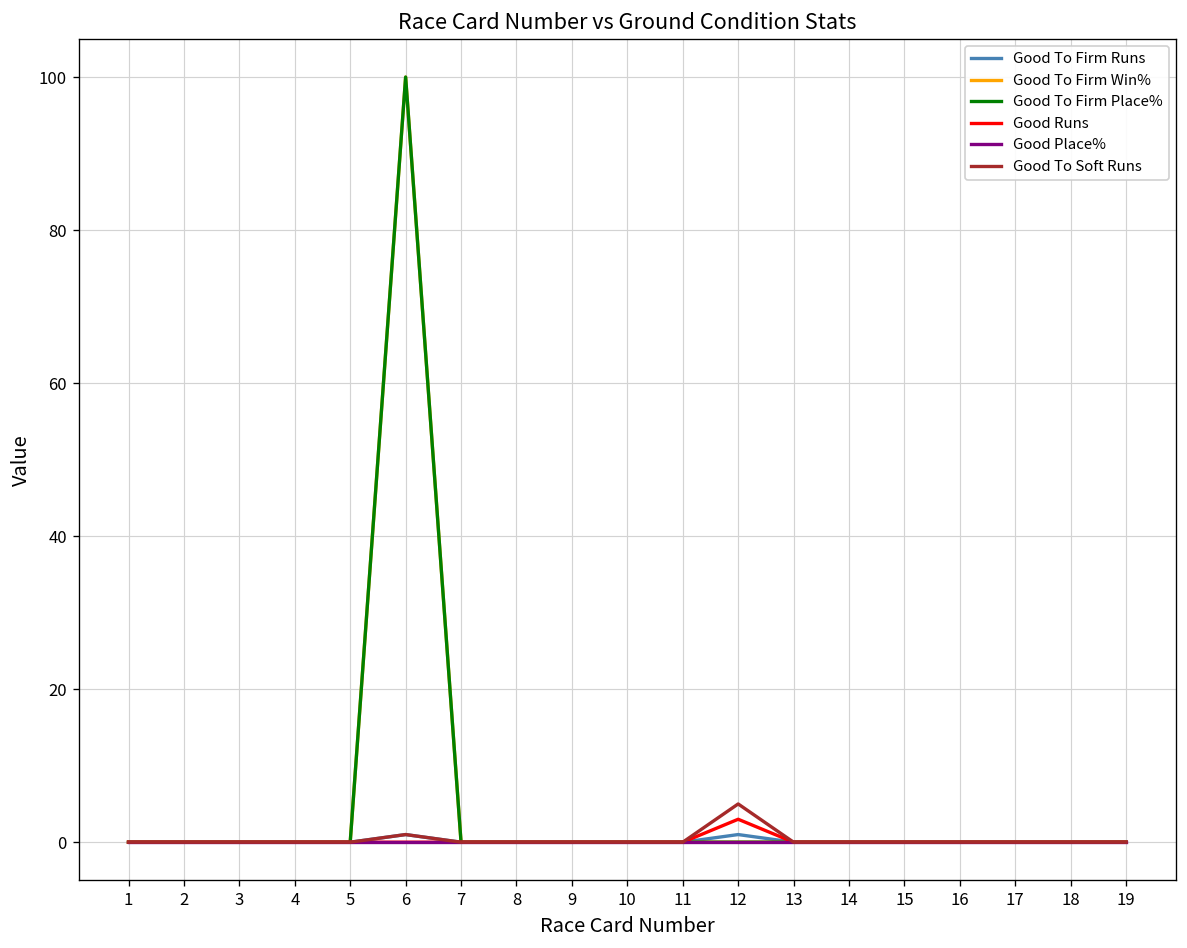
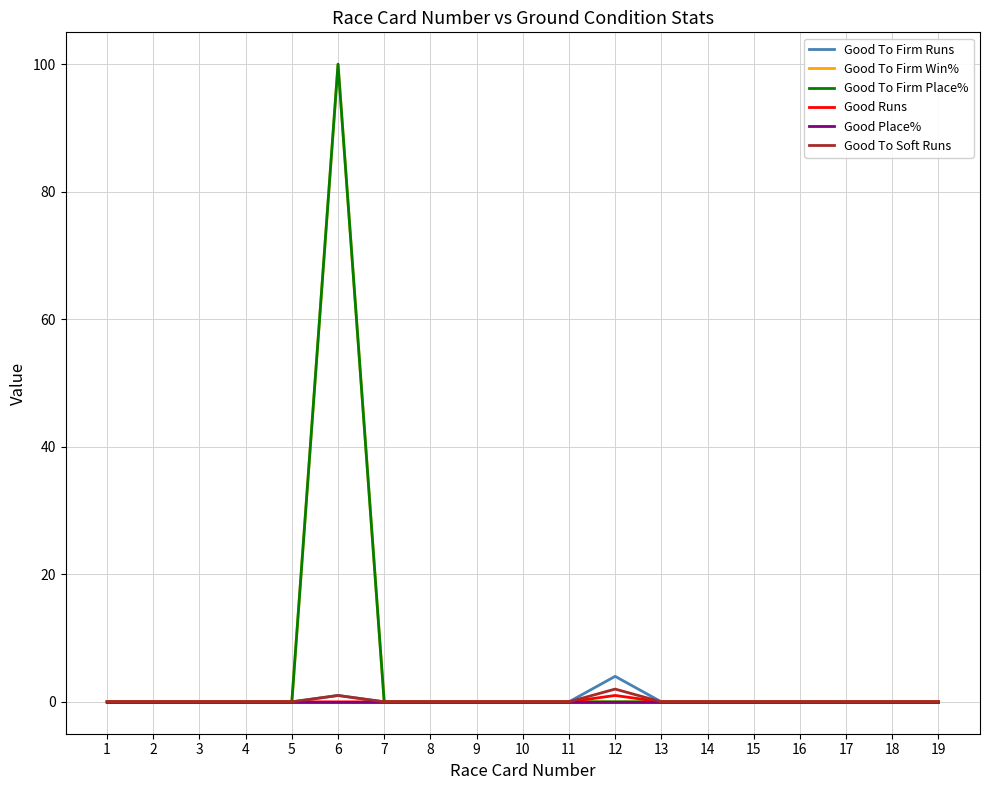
  {
    "Good To Firm Runs": {
-     "12": 1
+     "12": 4
    },
    "Good To Firm Place%": {
      "6": 100
    },
    "Good Runs": {
-     "12": 3
+     "12": 1
    },
    "Good To Soft Runs": {
-     "12": 5
+     "12": 2
    }
  }
